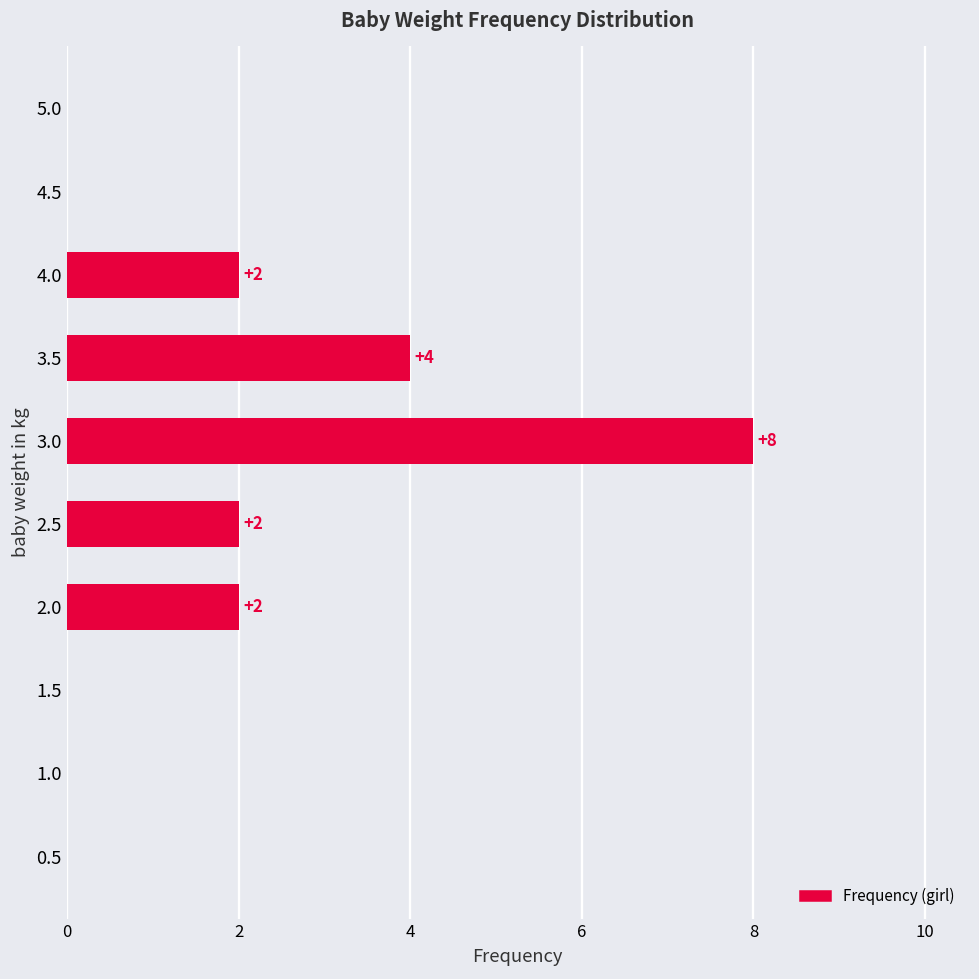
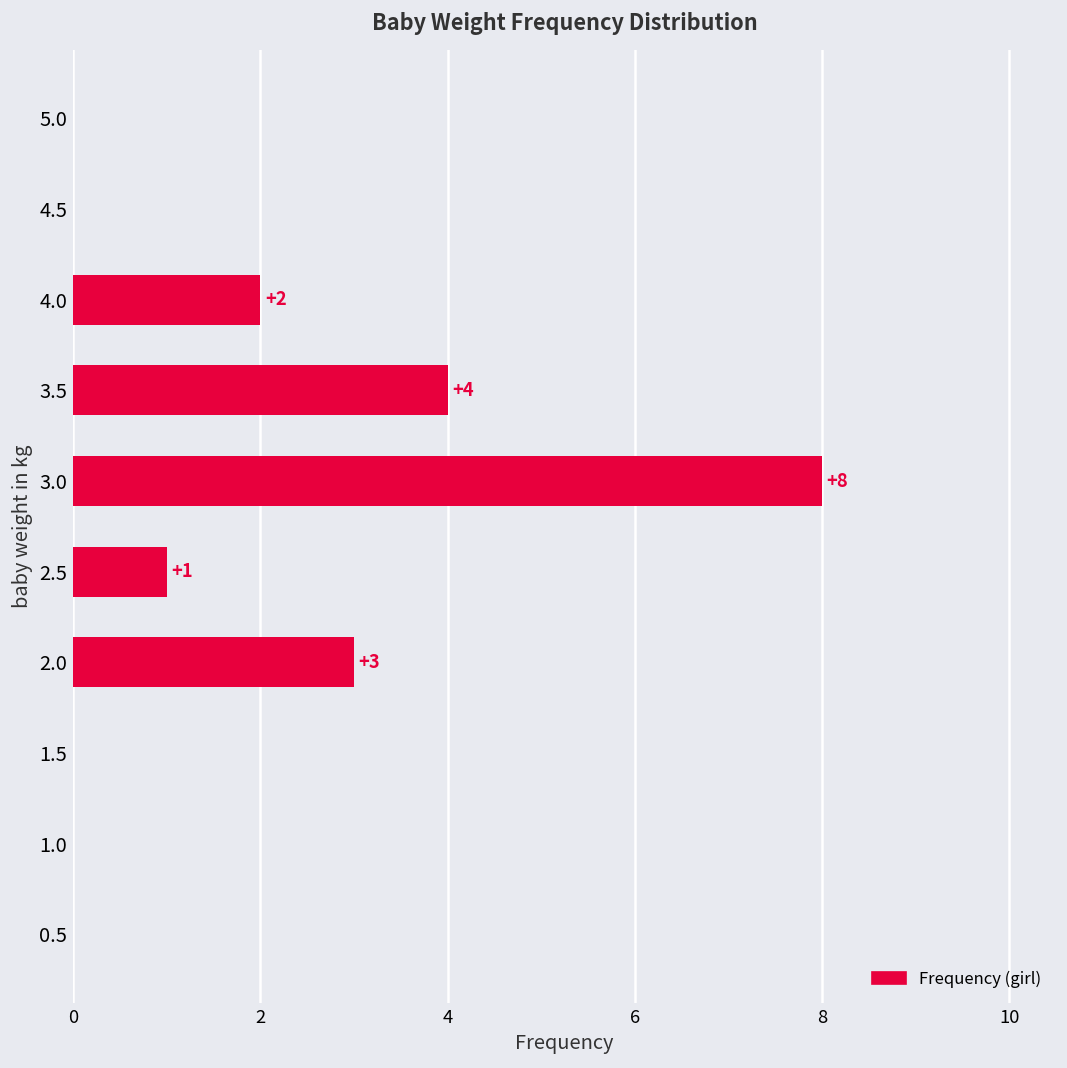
  {
    "4.0": "+2",
    "3.5": "+4",
    "3.0": "+8",
-   "2.5": "+2",
-   "2.0": "+2"
+   "2.5": "+1",
+   "2.0": "+3"
  }
